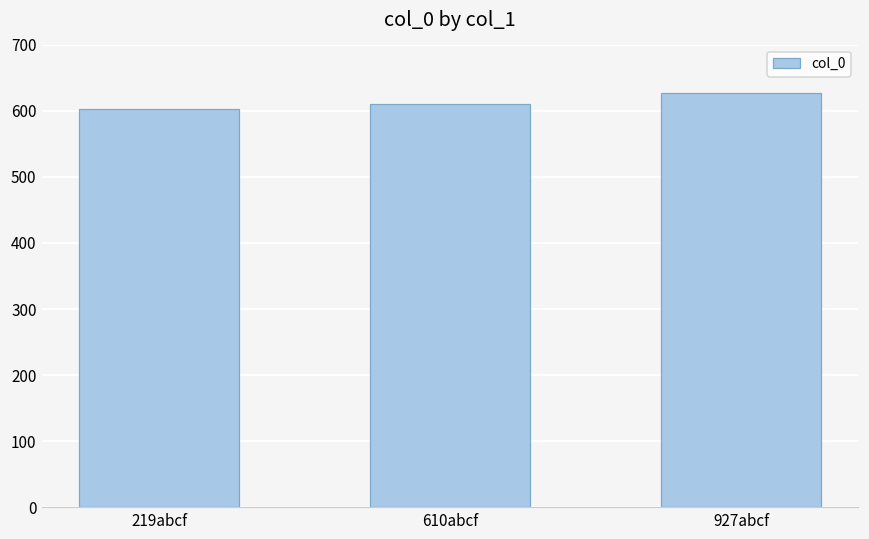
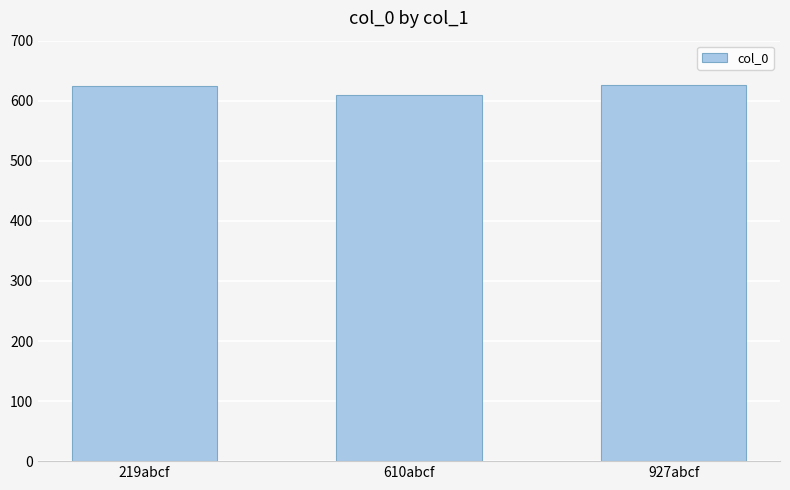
  {
-   "219abcf": 600,
+   "219abcf": 630,
    "610abcf": 610,
    "927abcf": 630
  }
